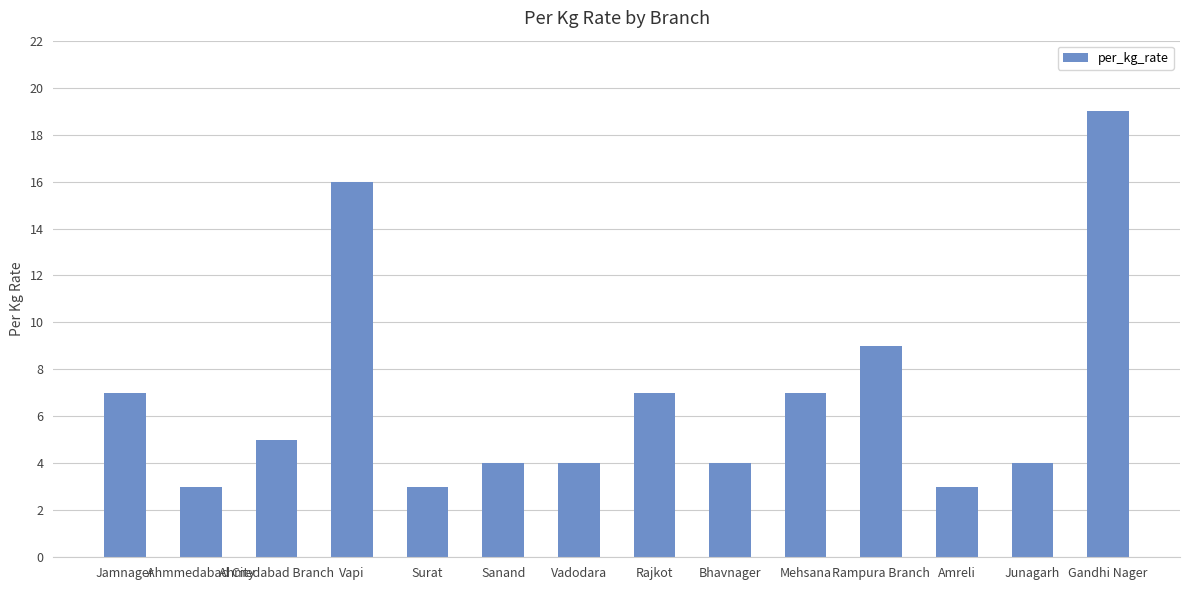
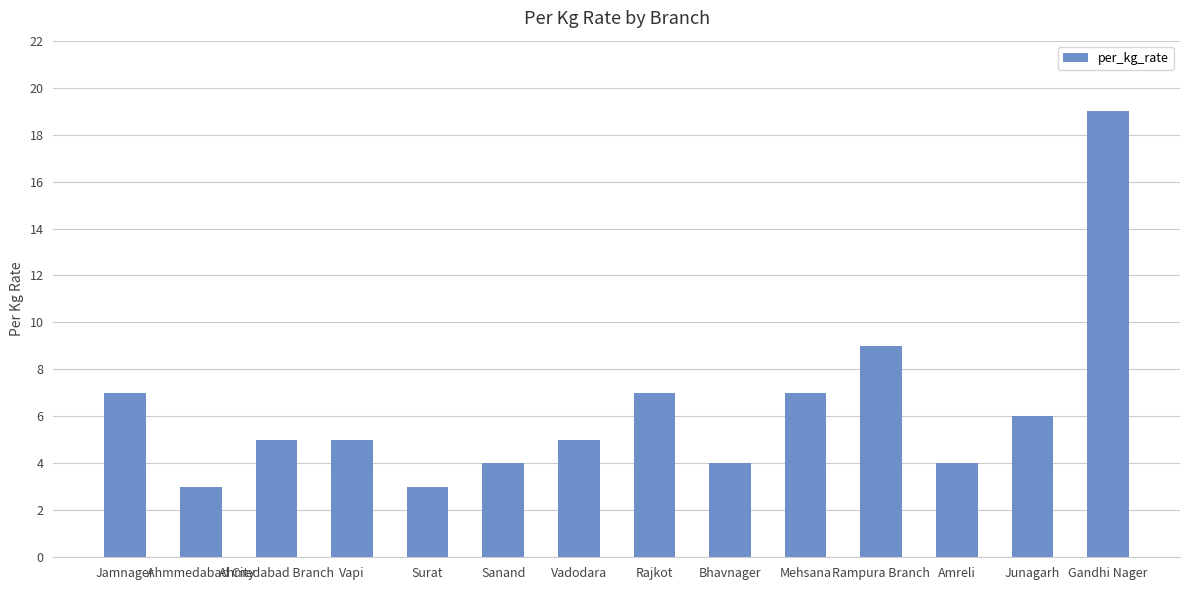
  {
    "Jamnager": 7,
-   "Vapi": 16,
+   "Vapi": 5,
    "Surat": 3,
    "Sanand": 4,
-   "Vadodara": 4,
+   "Vadodara": 5,
    "Rajkot": 7,
    "Bhavnager": 4,
    "Mehsana": 7,
    "Rampura Branch": 9,
-   "Amreli": 3,
-   "Junagarh": 4,
+   "Amreli": 4,
+   "Junagarh": 6,
    "Gandhi Nager": 19
  }
